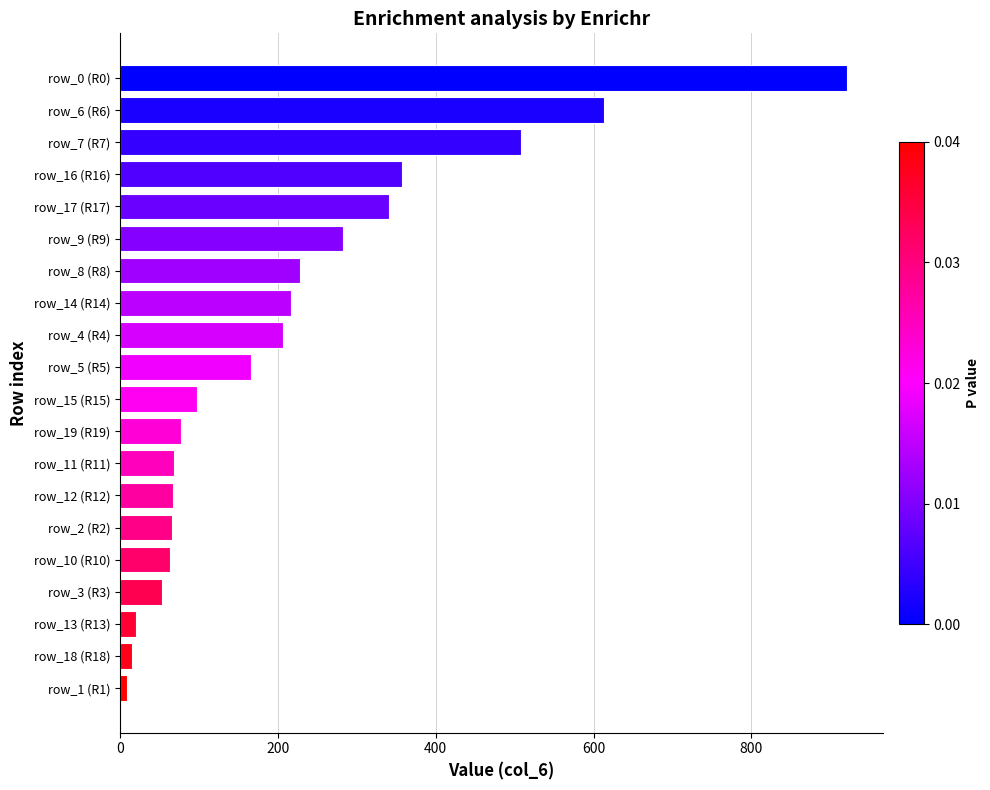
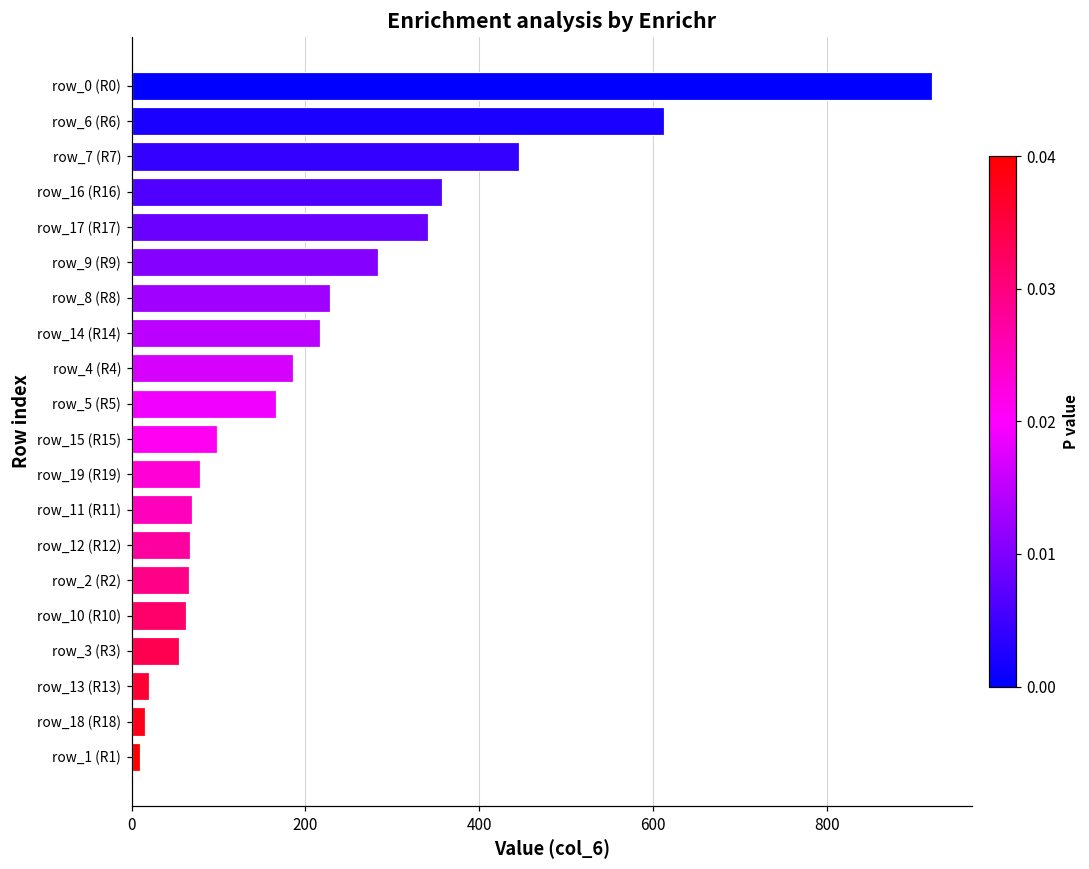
  {
    "row_0 (R0)": 920,
    "row_6 (R6)": 610,
-   "row_7 (R7)": 510,
+   "row_7 (R7)": 450,
    "row_16 (R16)": 360,
    "row_17 (R17)": 340,
    "row_9 (R9)": 280,
    "row_8 (R8)": 230,
    "row_14 (R14)": 220,
-   "row_4 (R4)": 210,
+   "row_4 (R4)": 190,
    "row_5 (R5)": 170,
    "row_15 (R15)": 100,
    "row_19 (R19)": 80,
    "row_11 (R11)": 70,
    "row_12 (R12)": 70,
    "row_2 (R2)": 70,
    "row_10 (R10)": 60,
    "row_3 (R3)": 50,
    "row_13 (R13)": 20,
    "row_18 (R18)": 20,
    "row_1 (R1)": 10
  }
